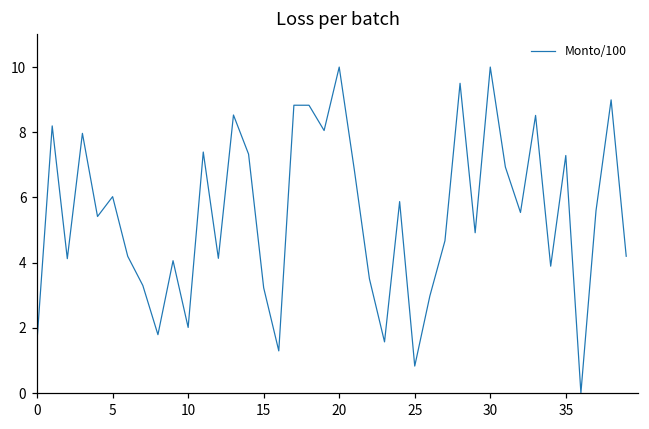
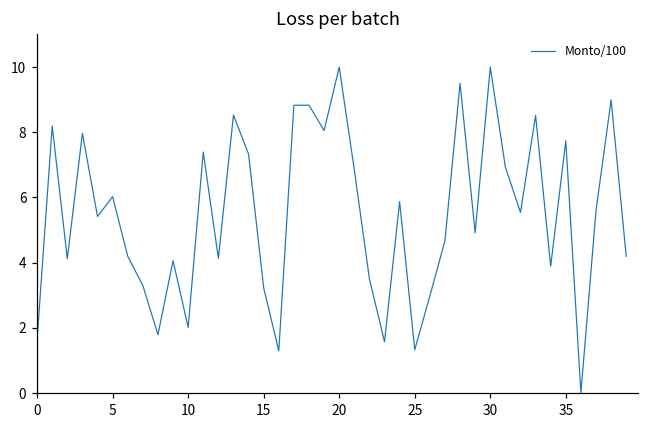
  {
    "0": 1.6,
    "5": 6.0,
    "10": 2.0,
    "15": 3.2,
    "20": 10.0,
-   "25": 0.8,
+   "25": 1.3,
    "30": 10.0,
-   "35": 7.3
+   "35": 7.7
  }
